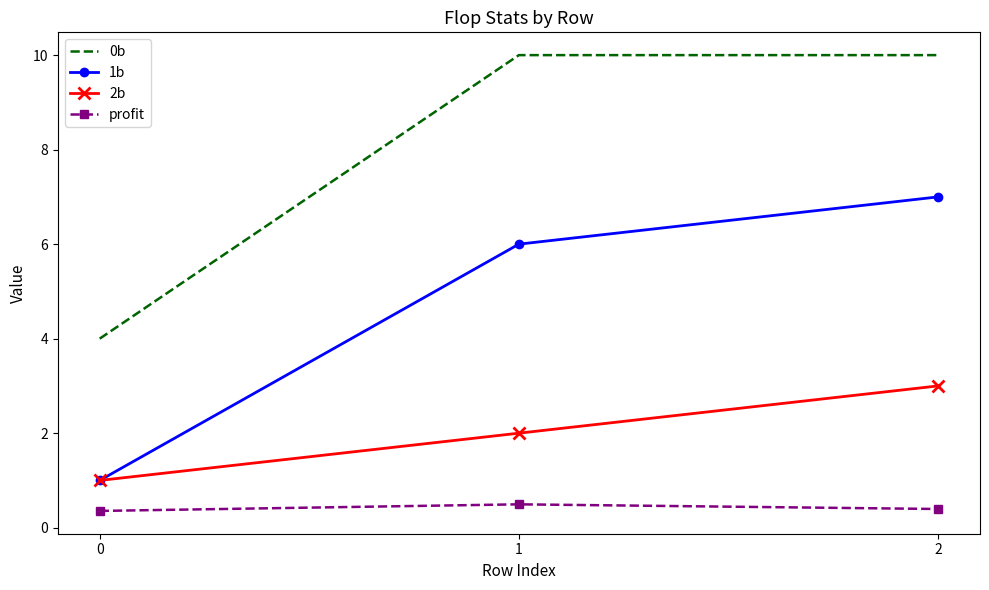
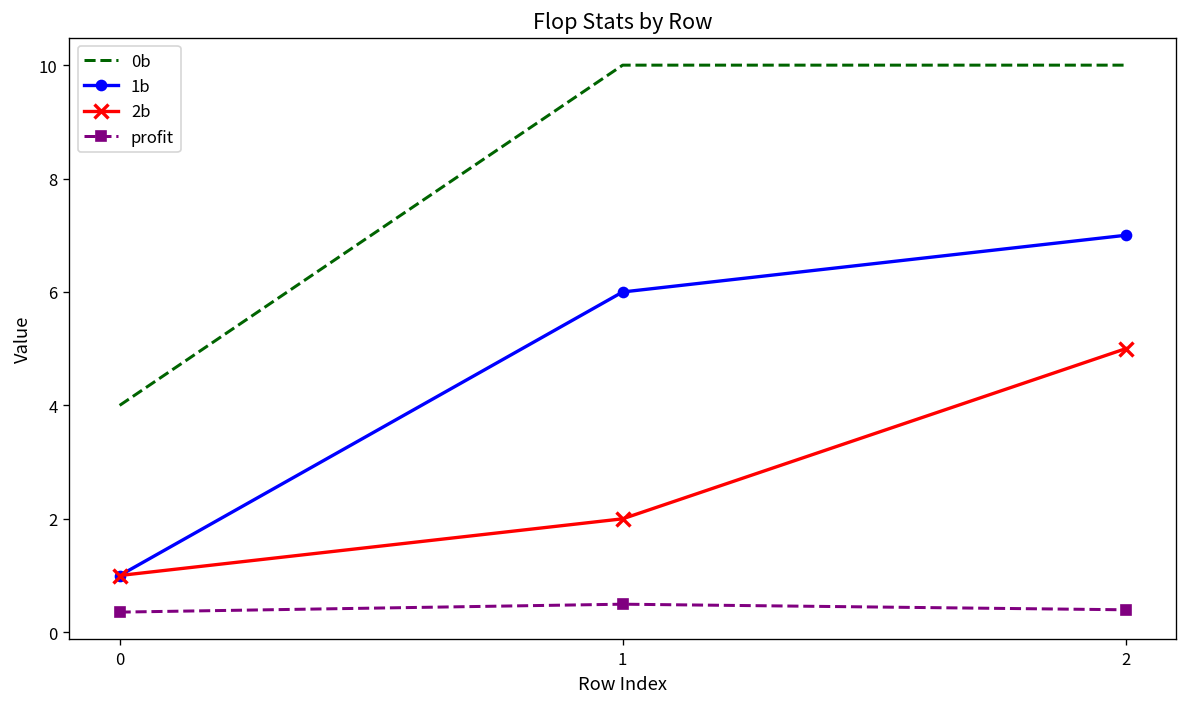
  {
    "0b": {
      "0": 4,
      "1": 10,
      "2": 10
    },
    "1b": {
      "1": 6,
      "2": 7
    },
    "2b": {
      "1": 2,
-     "2": 3
+     "2": 5
    },
    "profit": {
      "0": 0.4,
      "1": 0.5,
      "2": 0.4
    }
  }
